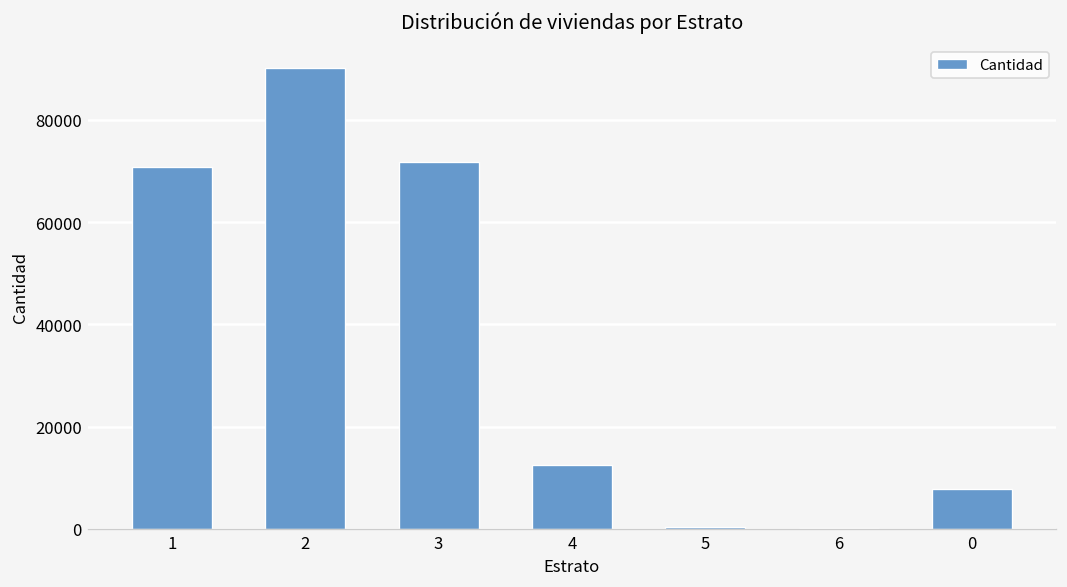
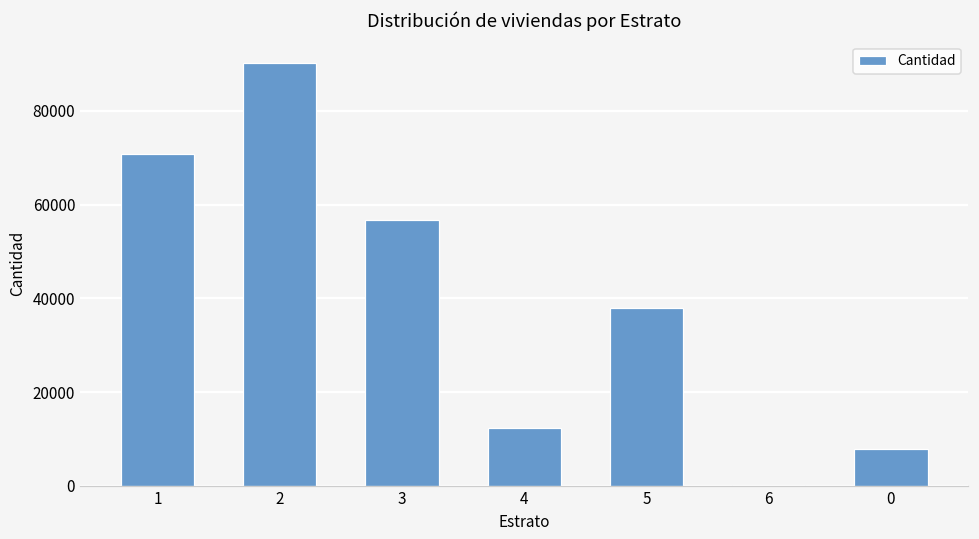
  {
    "1": 71000,
    "2": 90000,
-   "3": 72000,
+   "3": 57000,
    "4": 12000,
-   "5": 0,
+   "5": 38000,
    "0": 8000
  }
